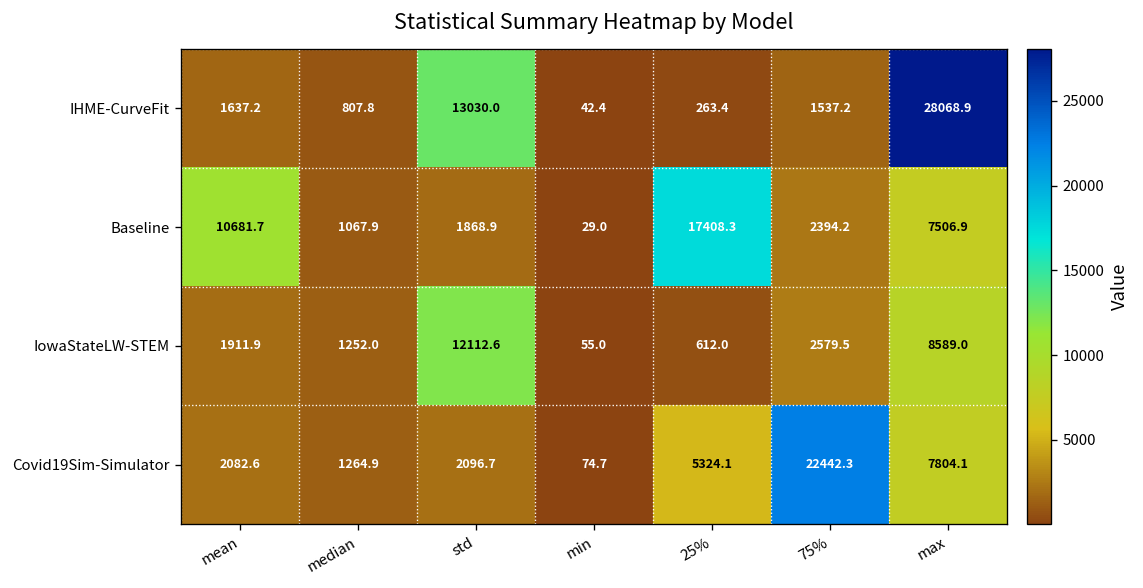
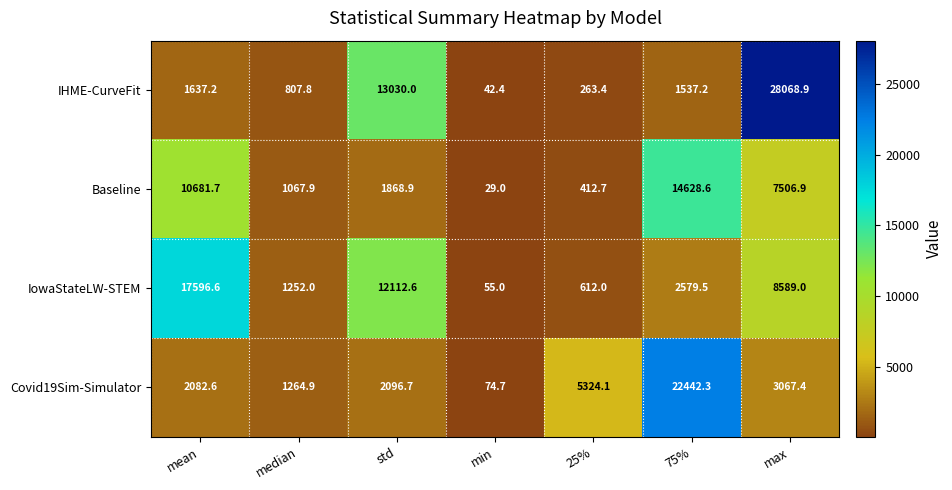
  {
    "IHME-CurveFit": {
      "mean": 1637.2,
      "median": 807.8,
      "std": 13030.0,
      "min": 42.4,
      "25%": 263.4,
      "75%": 1537.2,
      "max": 28068.9
    },
    "Baseline": {
      "mean": 10681.7,
      "median": 1067.9,
      "std": 1868.9,
      "min": 29.0,
-     "25%": 17408.3,
-     "75%": 2394.2,
+     "25%": 412.7,
+     "75%": 14628.6,
      "max": 7506.9
    },
    "IowaStateLW-STEM": {
-     "mean": 1911.9,
+     "mean": 17596.6,
      "median": 1252.0,
      "std": 12112.6,
      "min": 55.0,
      "25%": 612.0,
      "75%": 2579.5,
      "max": 8589.0
    },
    "Covid19Sim-Simulator": {
      "mean": 2082.6,
      "median": 1264.9,
      "std": 2096.7,
      "min": 74.7,
      "25%": 5324.1,
      "75%": 22442.3,
-     "max": 7804.1
+     "max": 3067.4
    }
  }
